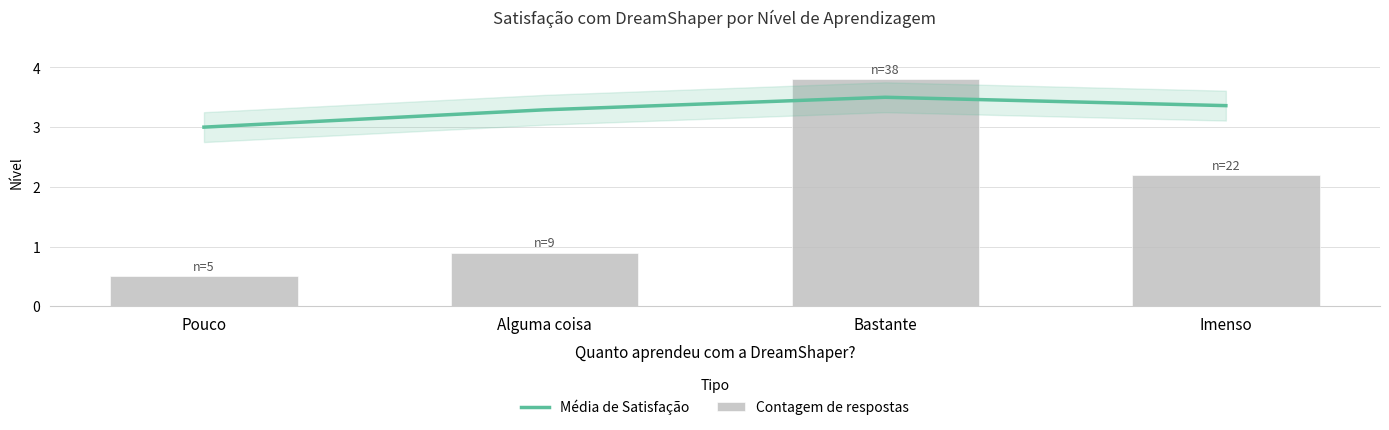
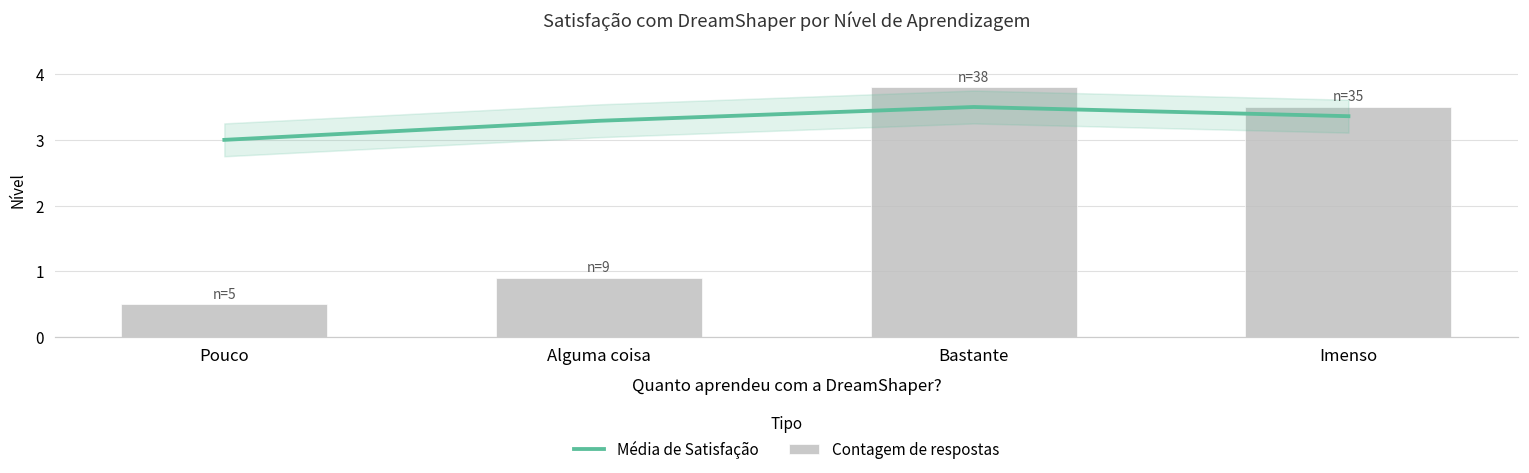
  {
    "Contagem de respostas": {
-     "Imenso": 22
+     "Imenso": 35
    }
  }
